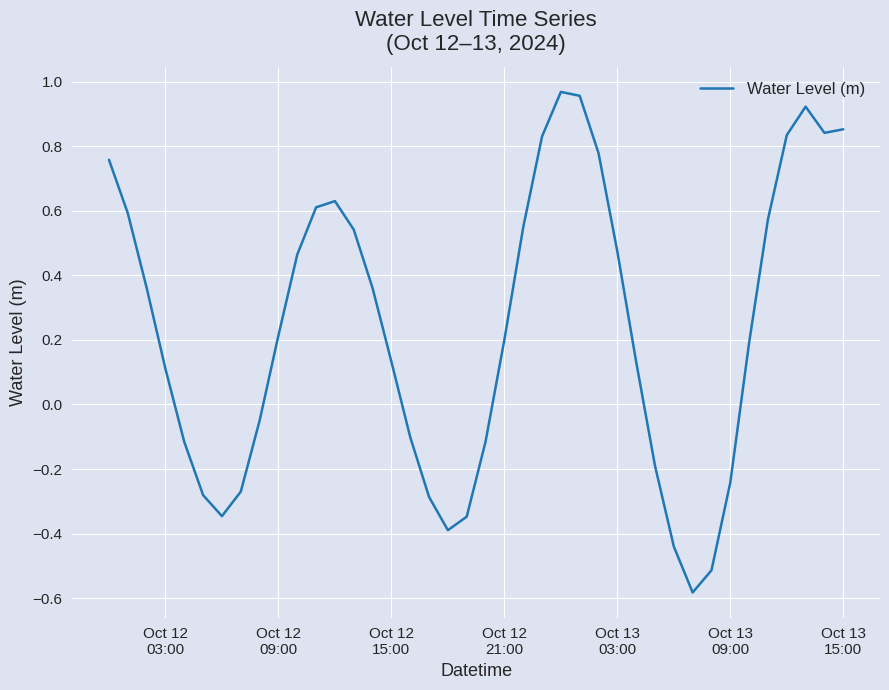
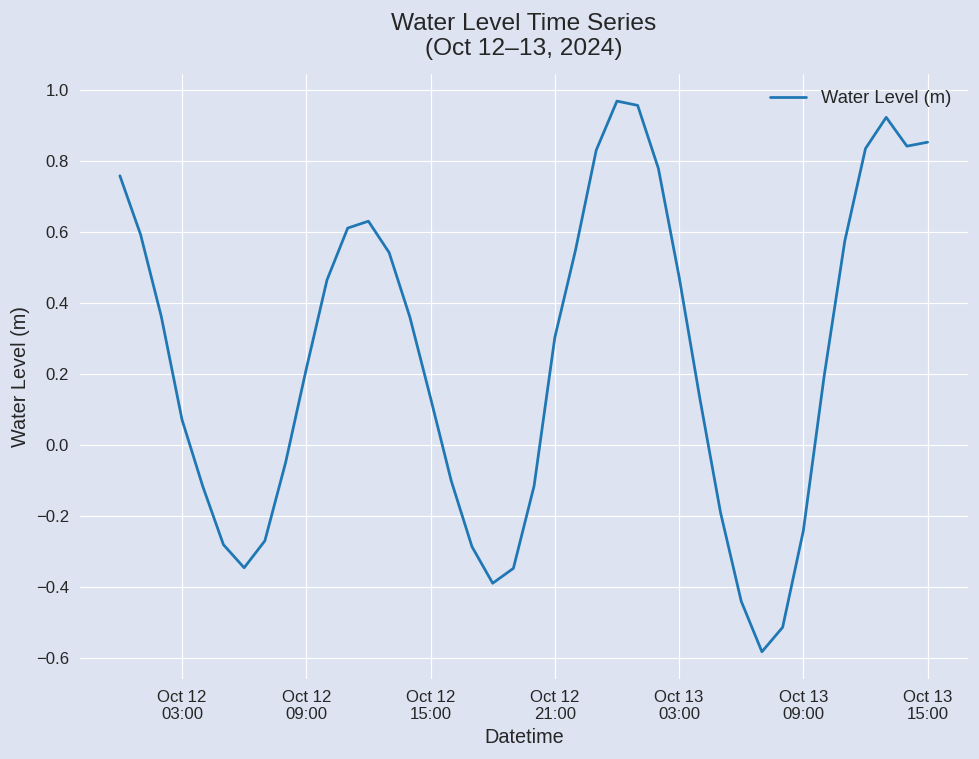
  {
-   "Oct 12 03:00": 0.11,
+   "Oct 12 03:00": 0.07,
    "Oct 12 09:00": 0.21,
    "Oct 12 15:00": 0.13,
-   "Oct 12 21:00": 0.20,
+   "Oct 12 21:00": 0.30,
    "Oct 13 03:00": 0.47,
    "Oct 13 09:00": -0.24,
    "Oct 13 15:00": 0.85
  }
